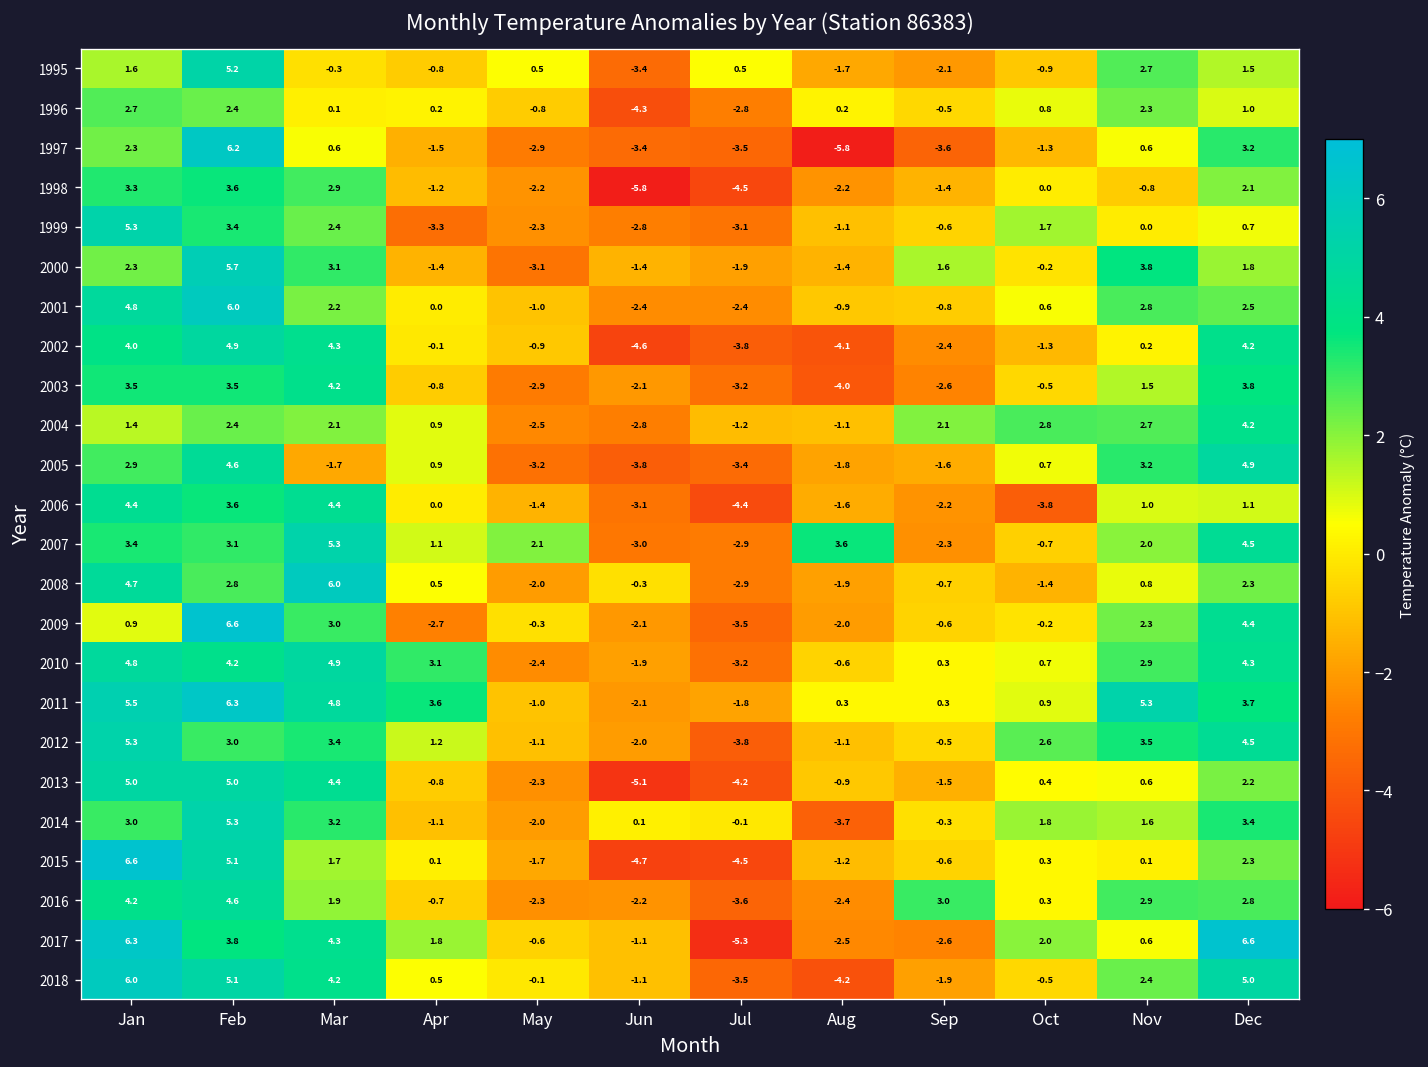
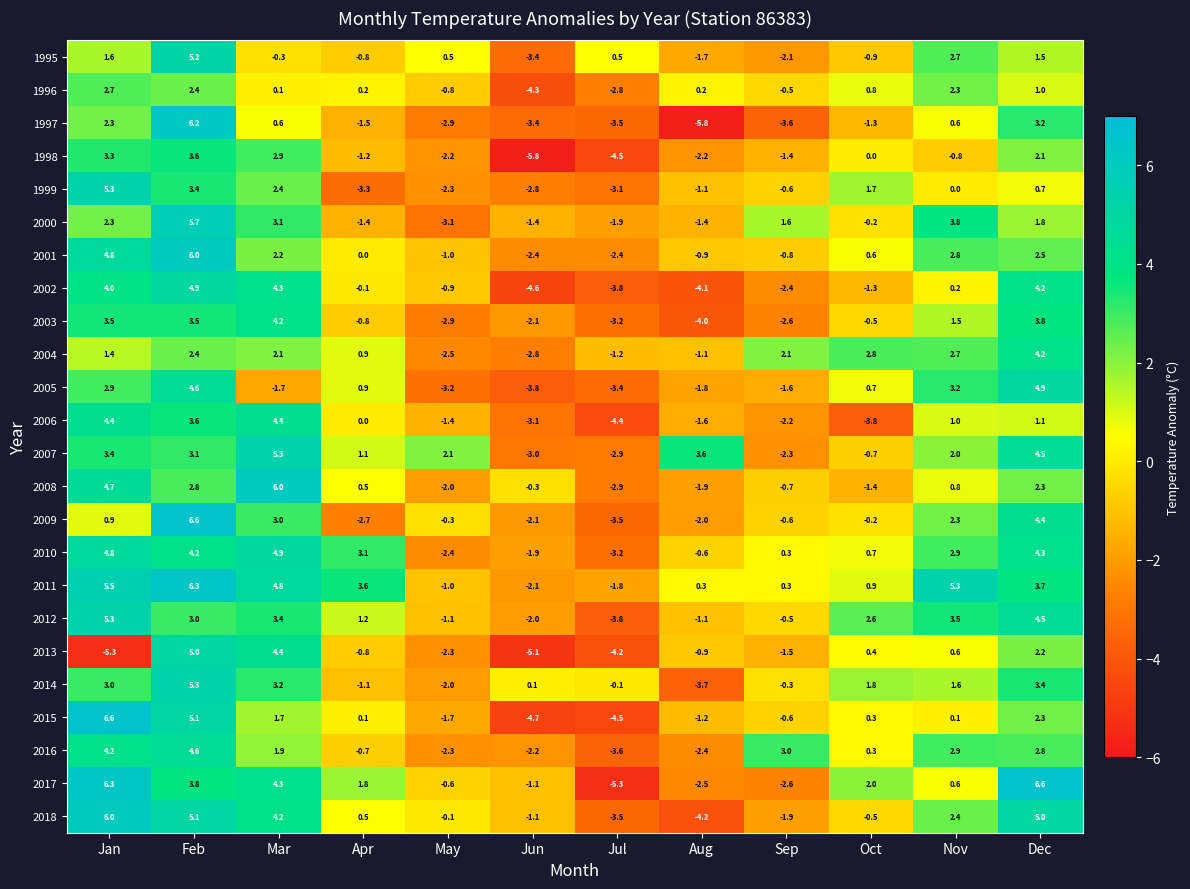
  {
    "2013": {
-     "Jan": 5.0,
+     "Jan": -5.3,
      "Feb": 5.0,
      "Mar": 4.4,
      "Apr": -0.8,
      "May": -2.3,
      "Jun": -5.1,
      "Jul": -4.2,
      "Aug": -0.9,
      "Sep": -1.5,
      "Oct": 0.4,
      "Nov": 0.6,
      "Dec": 2.2
    }
  }
